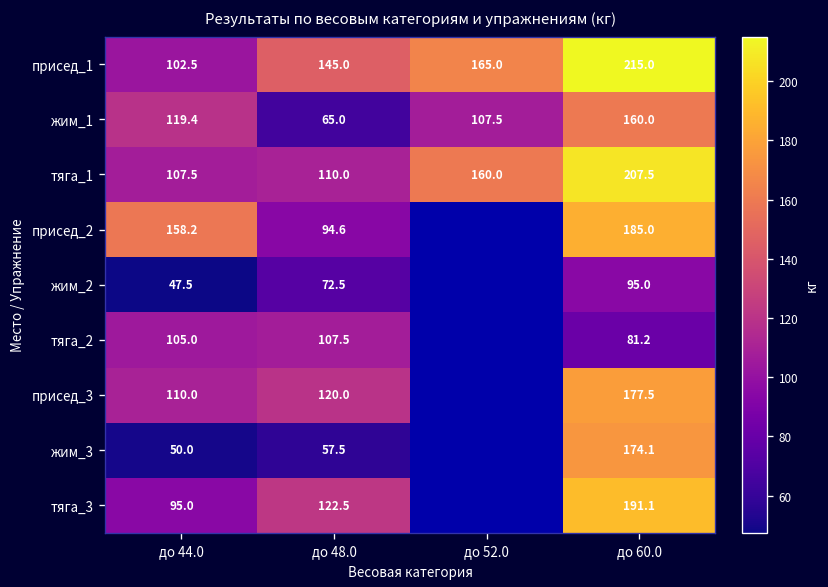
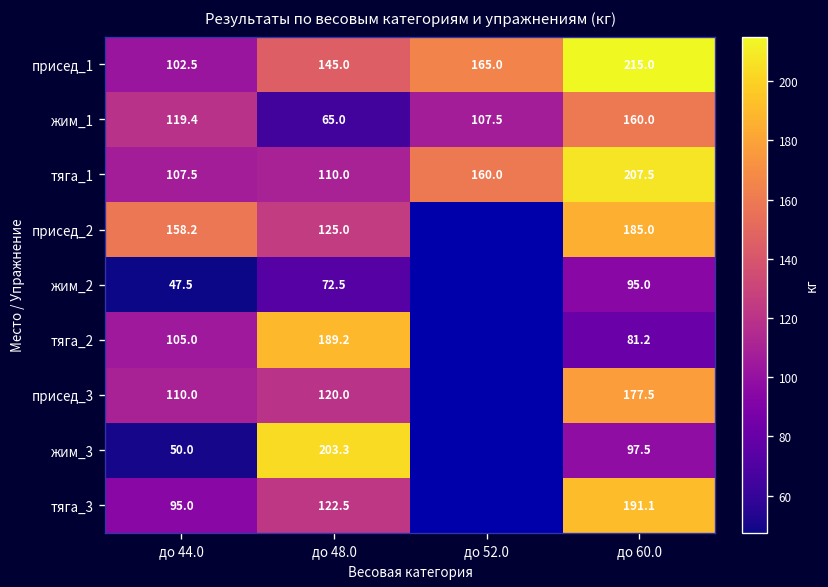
  {
    "присед_1": {
      "до 44.0": 102.5,
      "до 48.0": 145.0,
      "до 52.0": 165.0,
      "до 60.0": 215.0
    },
    "жим_1": {
      "до 44.0": 119.4,
      "до 48.0": 65.0,
      "до 52.0": 107.5,
      "до 60.0": 160.0
    },
    "тяга_1": {
      "до 44.0": 107.5,
      "до 48.0": 110.0,
      "до 52.0": 160.0,
      "до 60.0": 207.5
    },
    "присед_2": {
      "до 44.0": 158.2,
-     "до 48.0": 94.6,
+     "до 48.0": 125.0,
      "до 60.0": 185.0
    },
    "жим_2": {
      "до 44.0": 47.5,
      "до 48.0": 72.5,
      "до 60.0": 95.0
    },
    "тяга_2": {
      "до 44.0": 105.0,
-     "до 48.0": 107.5,
+     "до 48.0": 189.2,
      "до 60.0": 81.2
    },
    "присед_3": {
      "до 44.0": 110.0,
      "до 48.0": 120.0,
      "до 60.0": 177.5
    },
    "жим_3": {
      "до 44.0": 50.0,
-     "до 48.0": 57.5,
-     "до 60.0": 174.1
+     "до 48.0": 203.3,
+     "до 60.0": 97.5
    },
    "тяга_3": {
      "до 44.0": 95.0,
      "до 48.0": 122.5,
      "до 60.0": 191.1
    }
  }
